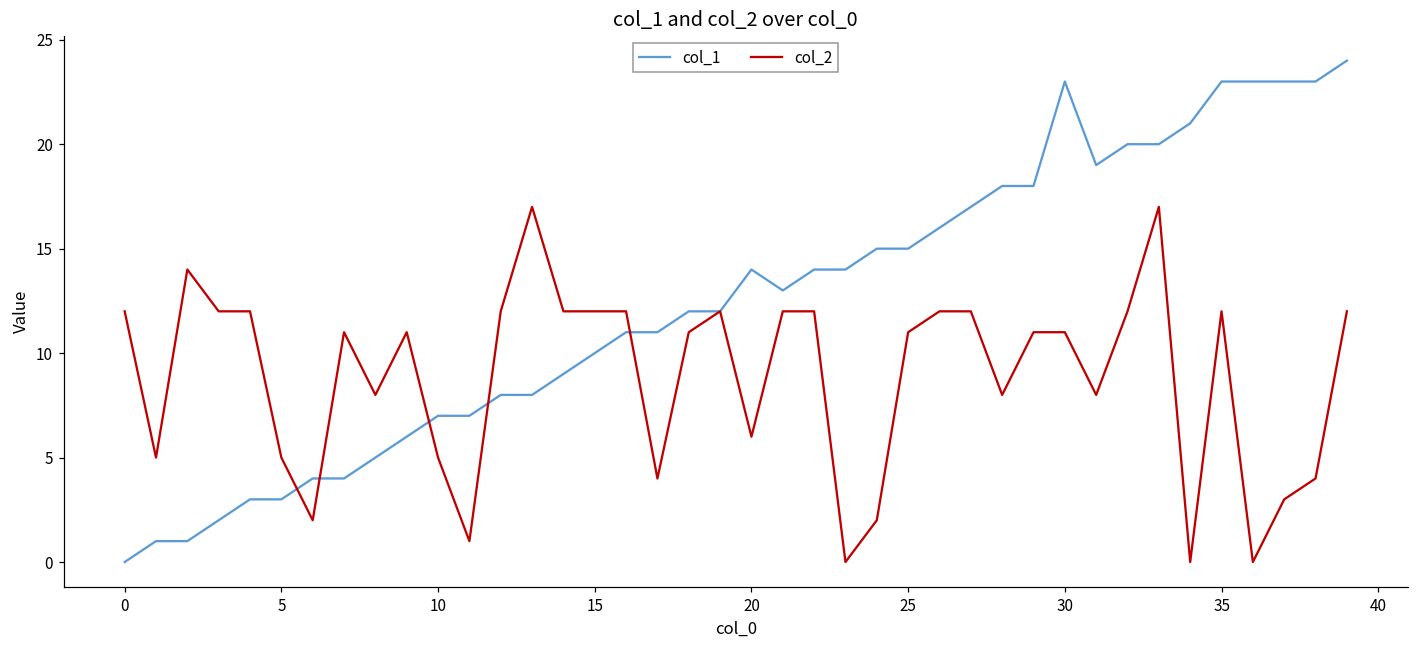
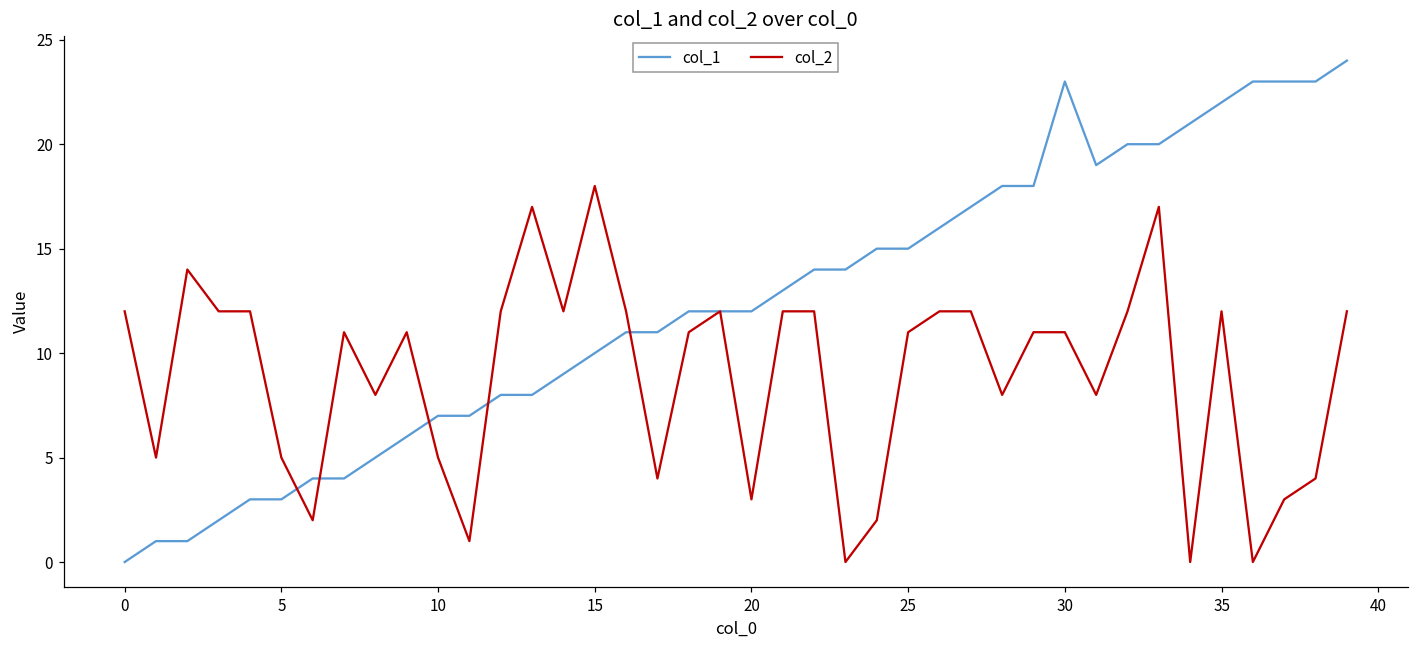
  {
    "col_1": {
      "0": 0,
      "5": 3,
      "10": 7,
      "15": 10,
-     "20": 14,
+     "20": 12,
      "25": 15,
      "30": 23,
-     "35": 23
+     "35": 22
    },
    "col_2": {
      "0": 12,
      "5": 5,
      "10": 5,
-     "15": 12,
-     "20": 6,
+     "15": 18,
+     "20": 3,
      "25": 11,
      "30": 11,
      "35": 12
    }
  }
